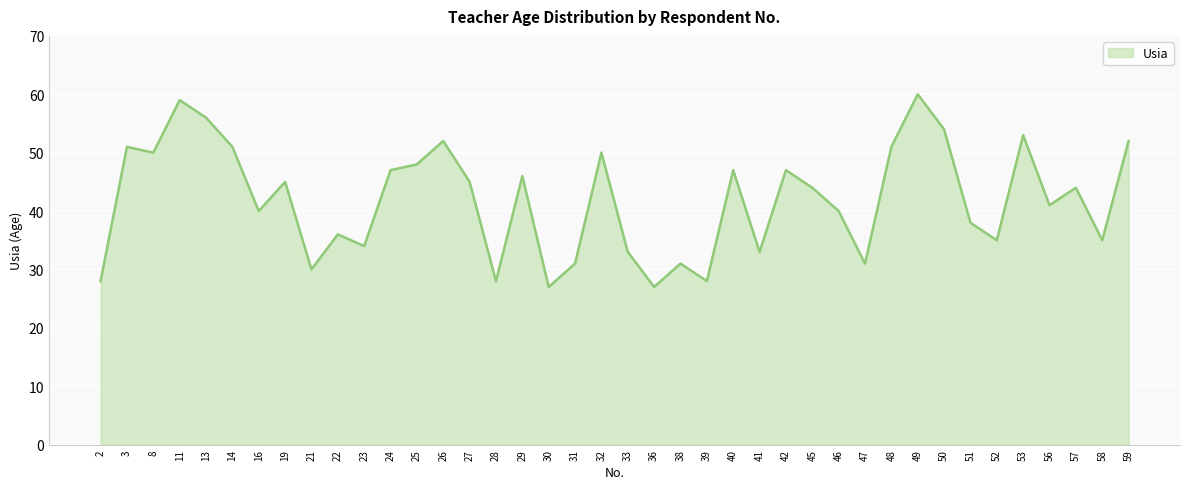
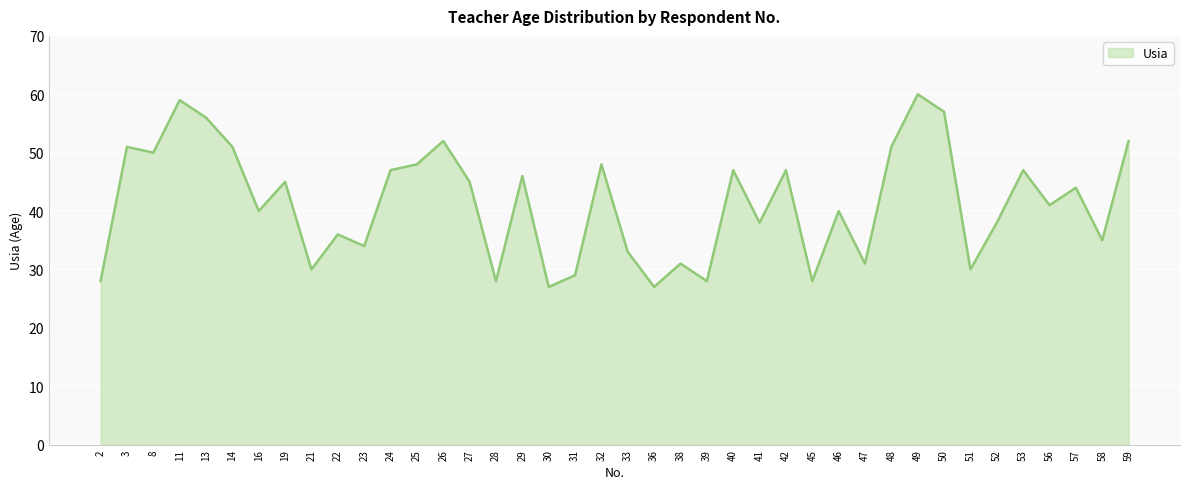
  {
    "2": 28,
    "3": 51,
    "8": 50,
    "11": 59,
    "13": 56,
    "14": 51,
    "16": 40,
    "19": 45,
    "21": 30,
    "22": 36,
    "23": 34,
    "24": 47,
    "25": 48,
    "26": 52,
    "27": 45,
    "28": 28,
    "29": 46,
    "30": 27,
-   "31": 31,
-   "32": 50,
+   "31": 29,
+   "32": 48,
    "33": 33,
    "36": 27,
    "38": 31,
    "39": 28,
    "40": 47,
-   "41": 33,
+   "41": 38,
    "42": 47,
-   "45": 44,
+   "45": 28,
    "46": 40,
    "47": 31,
    "48": 51,
    "49": 60,
-   "50": 54,
-   "51": 38,
-   "52": 35,
-   "53": 53,
+   "50": 57,
+   "51": 30,
+   "52": 38,
+   "53": 47,
    "56": 41,
    "57": 44,
    "58": 35,
    "59": 52
  }
